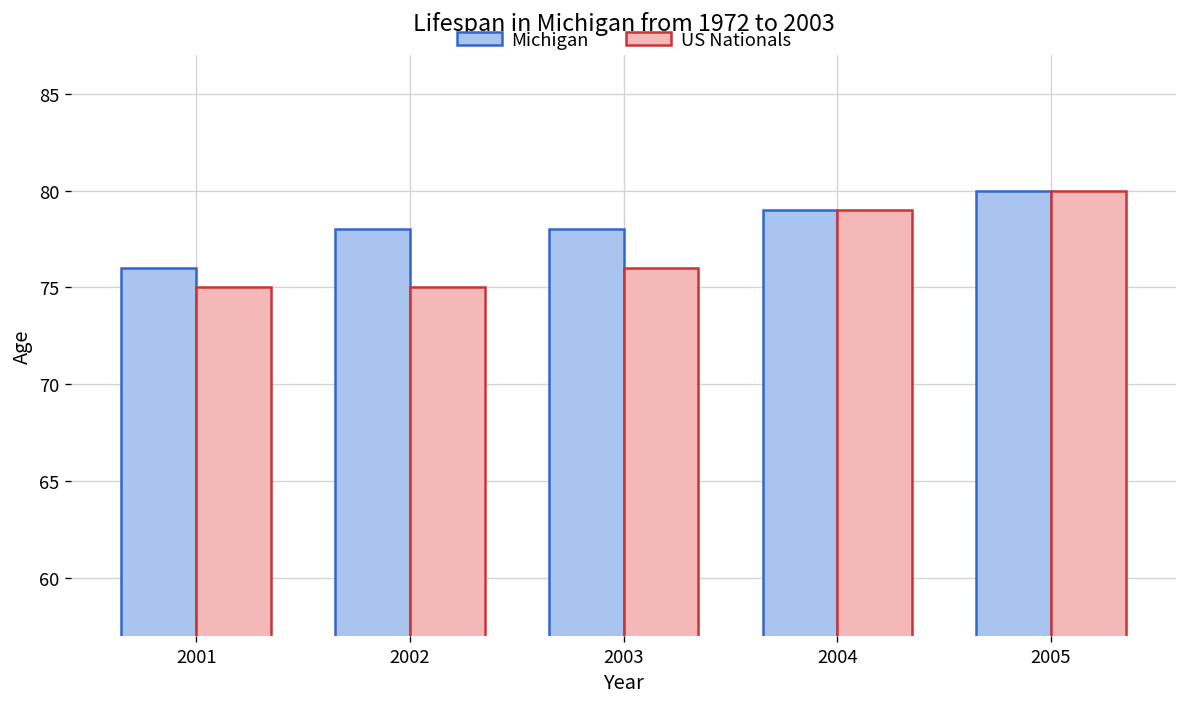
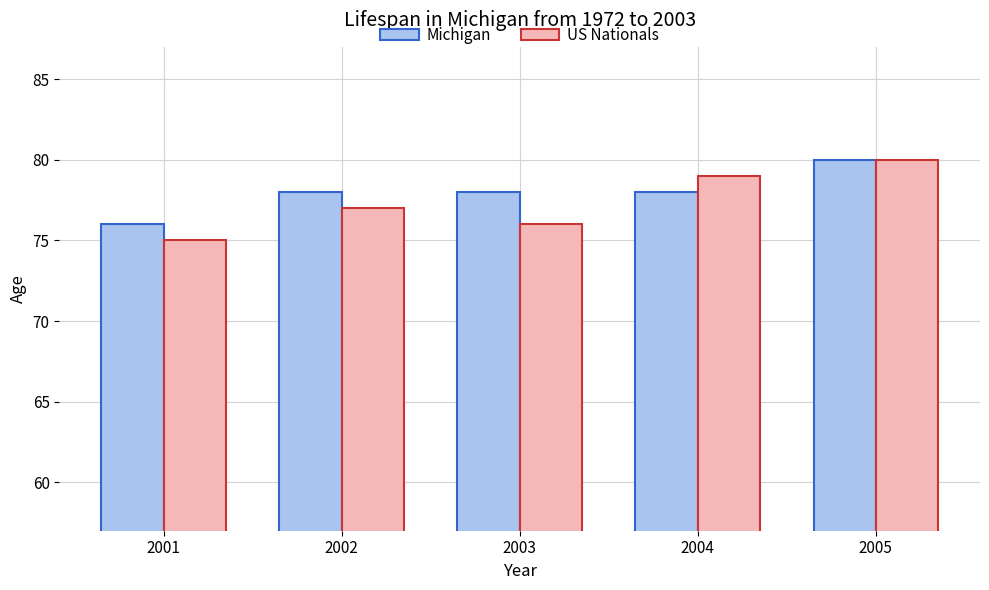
  {
    "Michigan": {
      "2001": 76,
      "2002": 78,
      "2003": 78,
-     "2004": 79,
+     "2004": 78,
      "2005": 80
    },
    "US Nationals": {
      "2001": 75,
-     "2002": 75,
+     "2002": 77,
      "2003": 76,
      "2004": 79,
      "2005": 80
    }
  }
